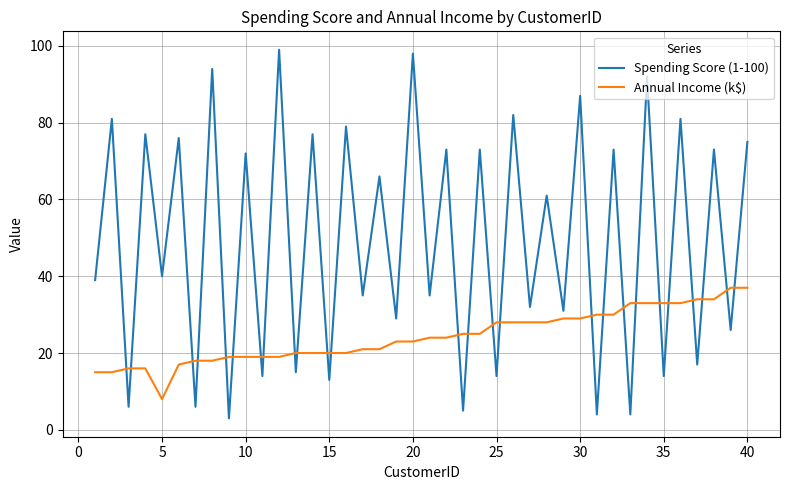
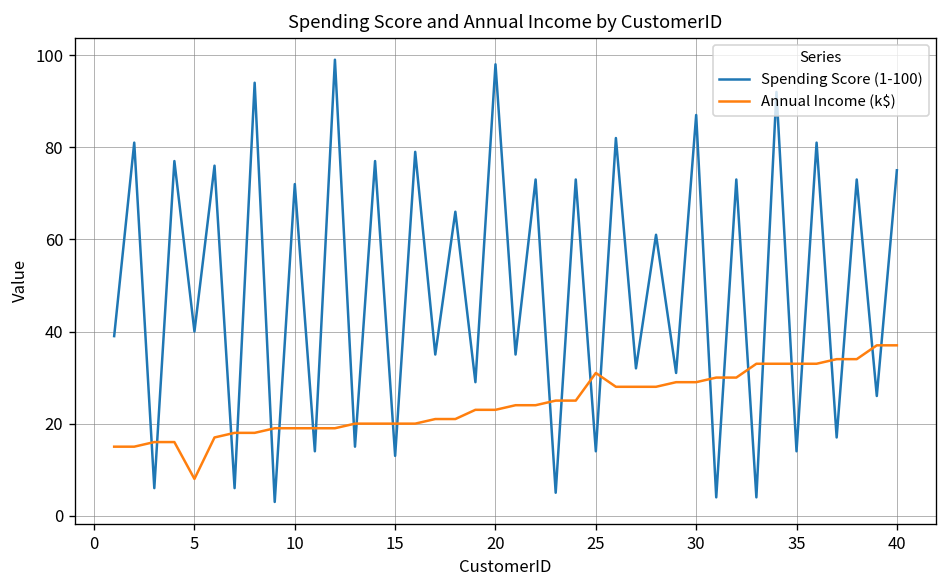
  {
    "Spending Score (1-100)": {
      "5": 40,
      "10": 72,
      "15": 13,
      "20": 98,
      "25": 14,
      "30": 87,
      "35": 14,
      "40": 75
    },
    "Annual Income (k$)": {
      "5": 8,
      "10": 19,
      "15": 20,
      "20": 23,
-     "25": 28,
+     "25": 31,
      "30": 29,
      "35": 33,
      "40": 37
    }
  }
